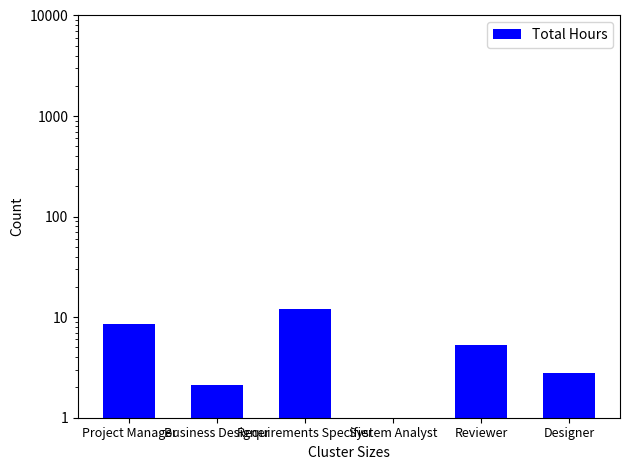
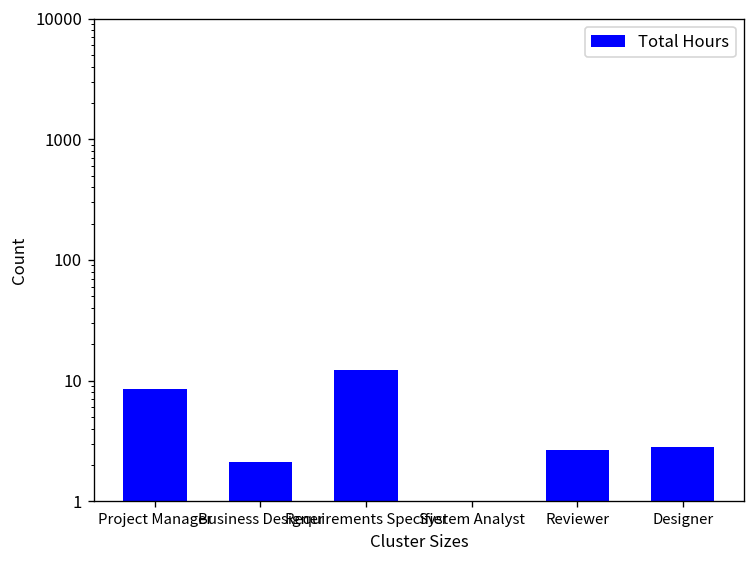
  {
    "Project Manager": 9,
-   "Reviewer": 5,
+   "Reviewer": 2.7,
    "Designer": 2.8
  }
